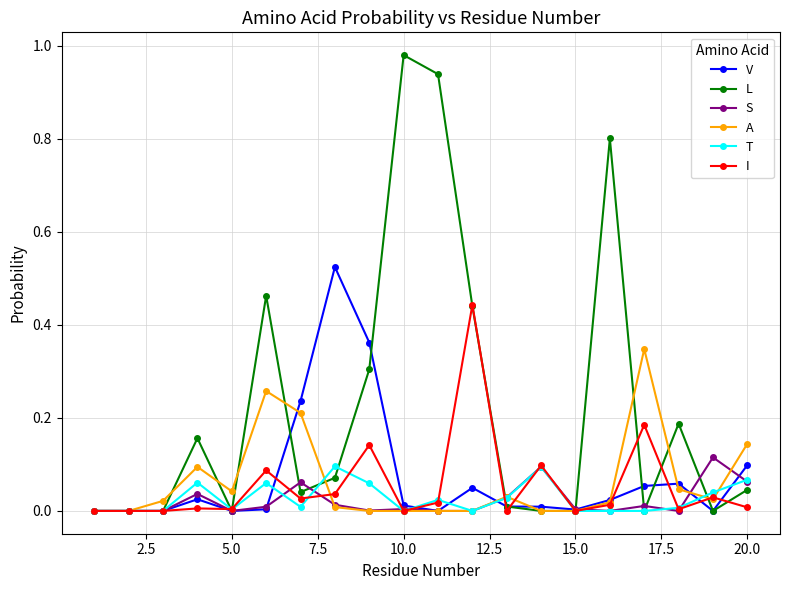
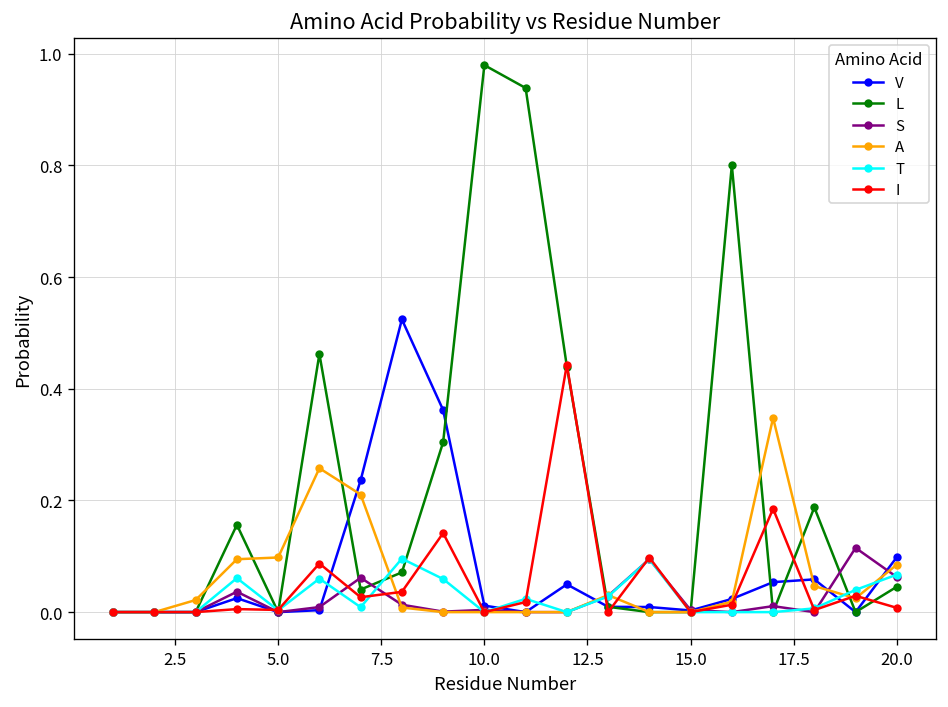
  {
    "V": {
      "10.0": 0.01,
      "20.0": 0.10
    },
    "L": {
      "10.0": 0.98,
      "20.0": 0.05
    },
    "A": {
-     "5.0": 0.04,
-     "20.0": 0.14
+     "5.0": 0.10,
+     "20.0": 0.09
    },
    "I": {
      "20.0": 0.01
    }
  }
